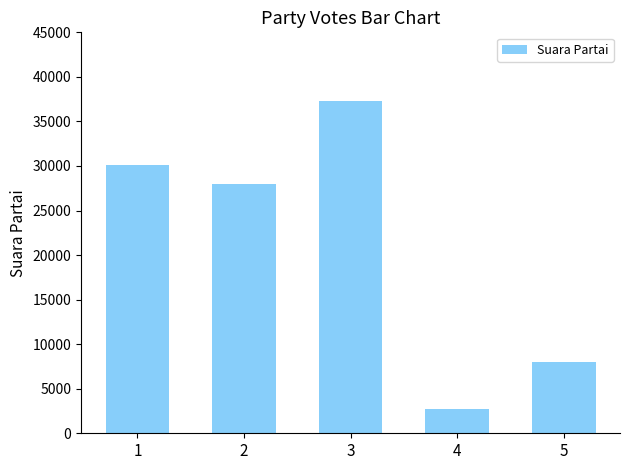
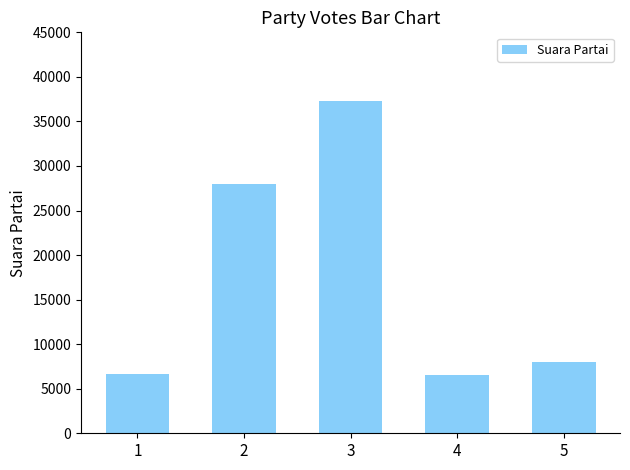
  {
-   "1": 30000,
+   "1": 7000,
    "2": 28000,
    "3": 37000,
-   "4": 3000,
+   "4": 7000,
    "5": 8000
  }
